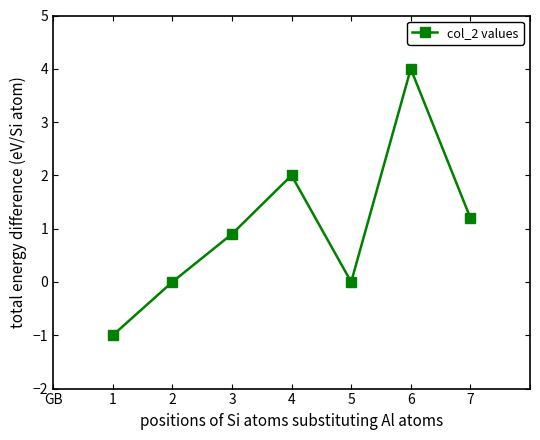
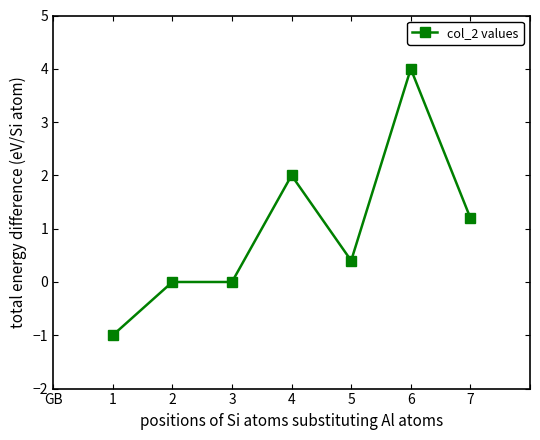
  {
    "1": -1.0,
    "2": 0.0,
-   "3": 0.9,
+   "3": 0.0,
    "4": 2.0,
-   "5": 0.0,
+   "5": 0.4,
    "6": 4.0,
    "7": 1.2
  }
